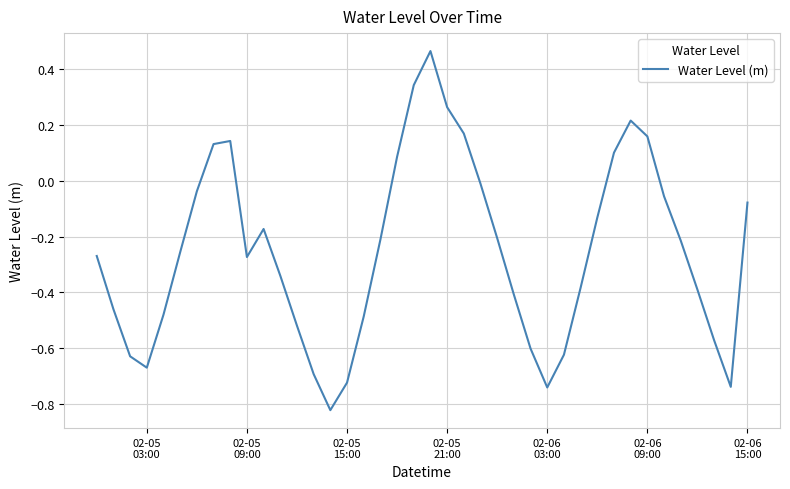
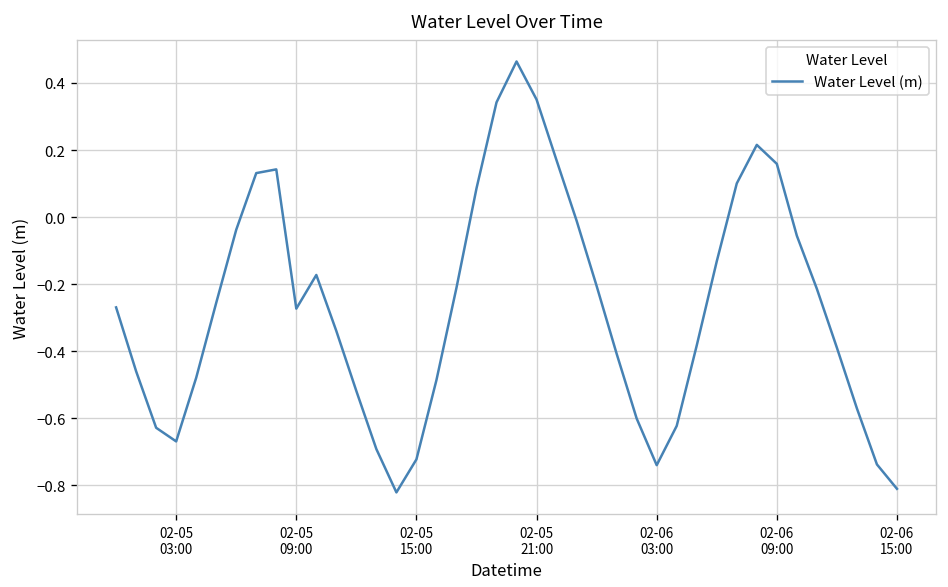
  {
    "02-05 03:00": -0.67,
    "02-05 09:00": -0.27,
    "02-05 15:00": -0.72,
-   "02-05 21:00": 0.26,
+   "02-05 21:00": 0.35,
    "02-06 03:00": -0.74,
    "02-06 09:00": 0.16,
-   "02-06 15:00": -0.08
+   "02-06 15:00": -0.81
  }
